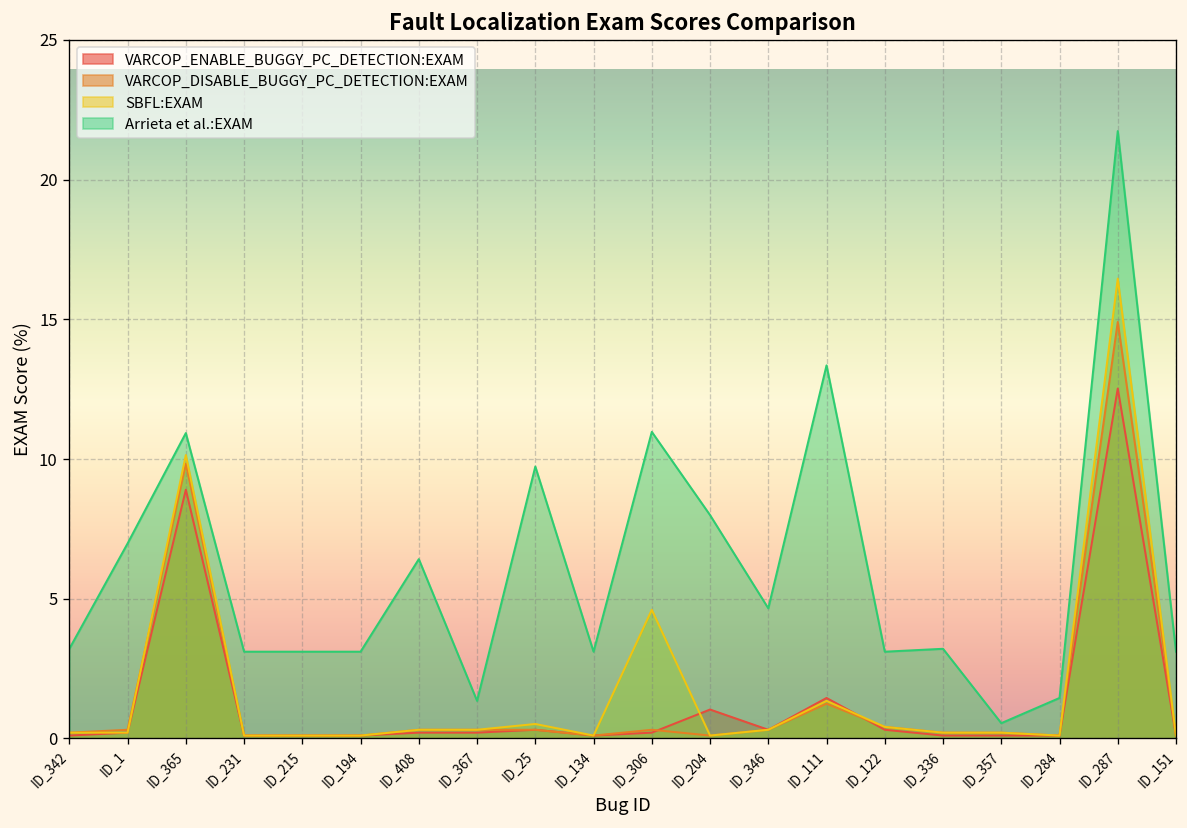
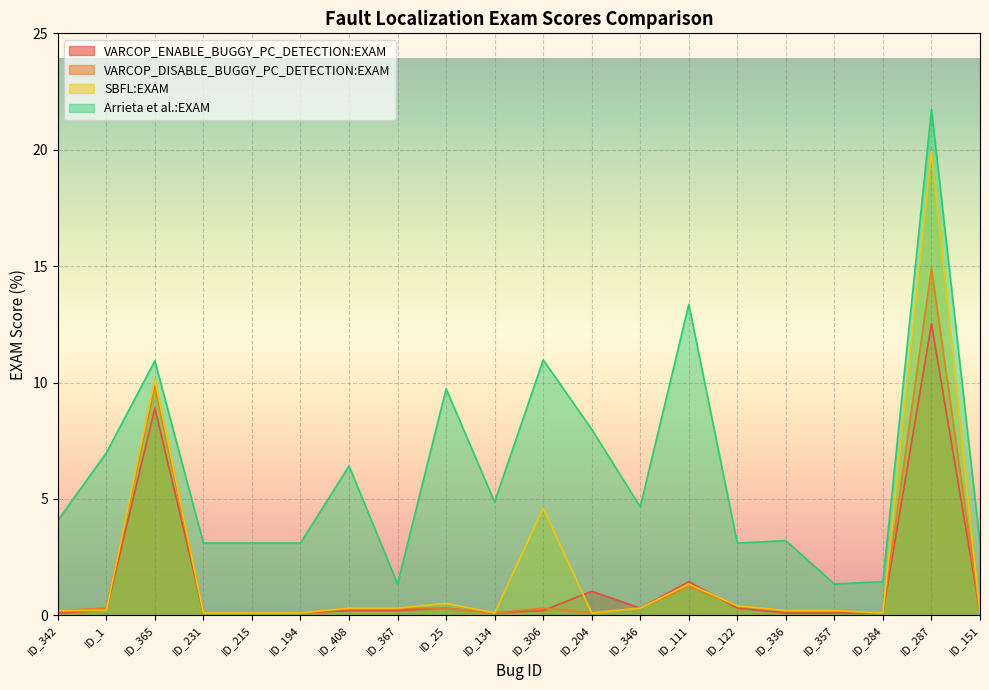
  {
    "SBFL:EXAM": {
      "ID_365": 10.1,
      "ID_25": 0.5,
      "ID_306": 4.6,
-     "ID_287": 16.5
+     "ID_287": 19.9
    },
    "Arrieta et al.:EXAM": {
-     "ID_342": 3.2,
+     "ID_342": 4.1,
      "ID_1": 7.0,
      "ID_365": 10.9,
      "ID_231": 3.1,
      "ID_215": 3.1,
      "ID_194": 3.1,
      "ID_408": 6.4,
      "ID_367": 1.3,
      "ID_25": 9.7,
-     "ID_134": 3.1,
+     "ID_134": 4.9,
      "ID_306": 11.0,
      "ID_204": 8.0,
      "ID_346": 4.7,
      "ID_111": 13.4,
      "ID_122": 3.1,
      "ID_336": 3.2,
-     "ID_357": 0.5,
+     "ID_357": 1.3,
      "ID_284": 1.4,
      "ID_287": 21.7,
      "ID_151": 3.1
    }
  }
